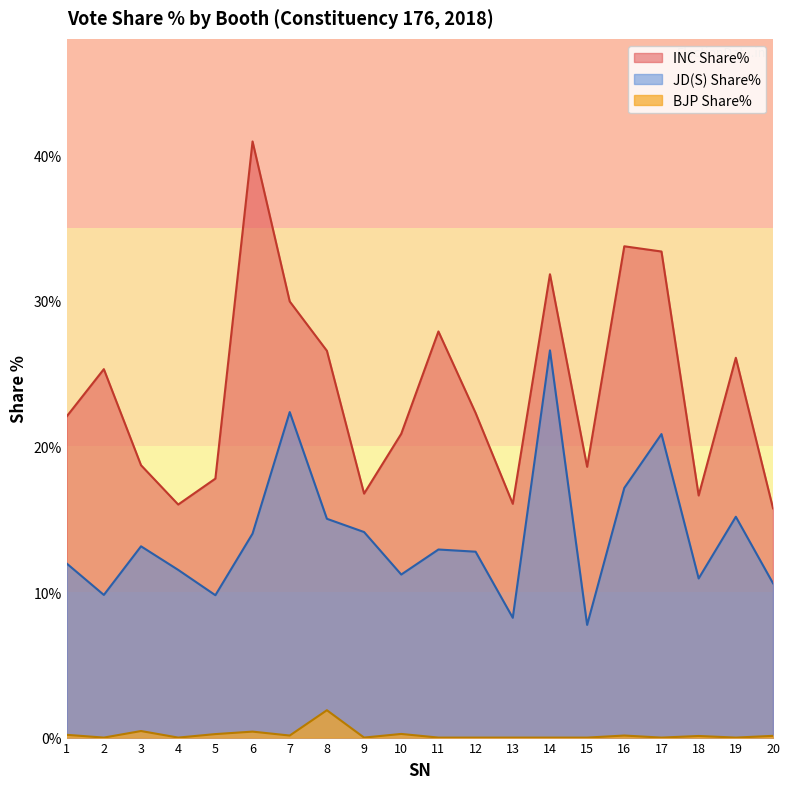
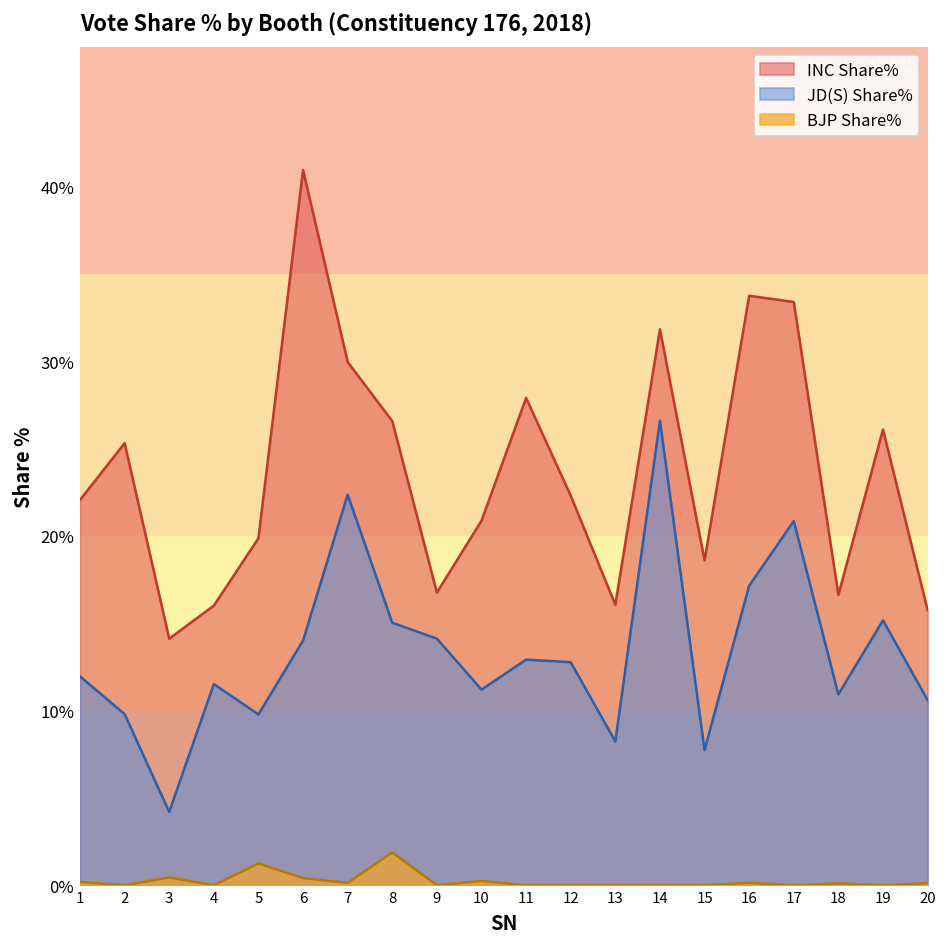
  {
    "INC Share%": {
      "1": "22.1%",
      "2": "25.3%",
-     "3": "18.7%",
+     "3": "14.1%",
      "4": "16.0%",
-     "5": "17.8%",
+     "5": "19.9%",
      "6": "41.0%",
      "7": "30.0%",
      "8": "26.6%",
      "9": "16.8%",
      "10": "20.9%",
      "11": "27.9%",
      "12": "22.3%",
      "13": "16.1%",
      "14": "31.8%",
      "15": "18.6%",
      "16": "33.8%",
      "17": "33.4%",
      "18": "16.6%",
      "19": "26.1%",
      "20": "15.8%"
    },
    "JD(S) Share%": {
      "1": "12.0%",
      "2": "9.8%",
-     "3": "13.1%",
+     "3": "4.2%",
      "4": "11.5%",
      "5": "9.8%",
      "6": "14.0%",
      "7": "22.4%",
      "8": "15.0%",
      "9": "14.1%",
      "10": "11.2%",
      "11": "12.9%",
      "12": "12.8%",
      "13": "8.2%",
      "14": "26.6%",
      "15": "7.7%",
      "16": "17.2%",
      "17": "20.9%",
      "18": "10.9%",
      "19": "15.2%",
      "20": "10.6%"
    },
    "BJP Share%": {
      "1": "0.2%",
      "2": "0.0%",
      "3": "0.5%",
      "4": "0.0%",
-     "5": "0.2%",
+     "5": "1.3%",
      "6": "0.4%",
      "7": "0.1%",
      "8": "1.9%",
      "9": "0.0%",
      "10": "0.3%",
      "11": "0.0%",
      "12": "0.0%",
      "13": "0.0%",
      "14": "0.0%",
      "15": "0.0%",
      "16": "0.1%",
      "17": "0.0%",
      "18": "0.1%",
      "19": "0.0%",
      "20": "0.1%"
    }
  }
